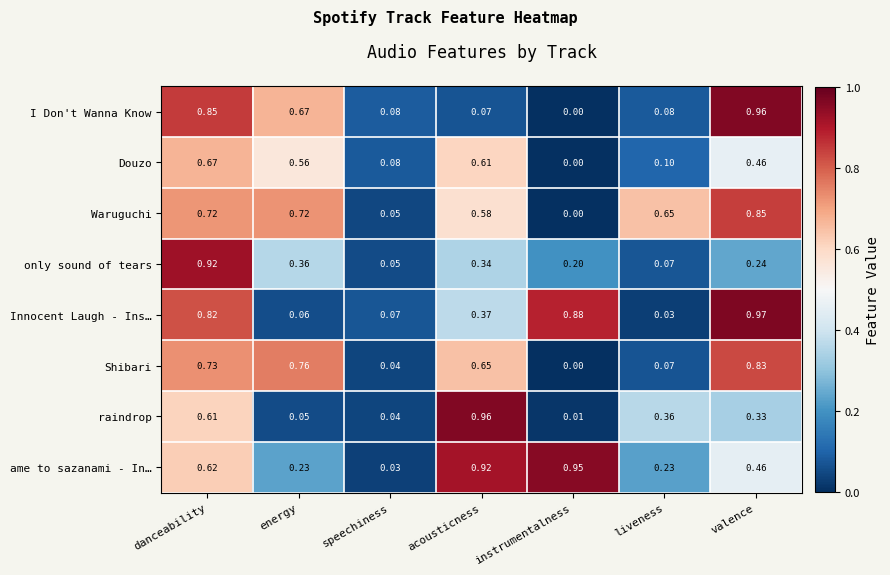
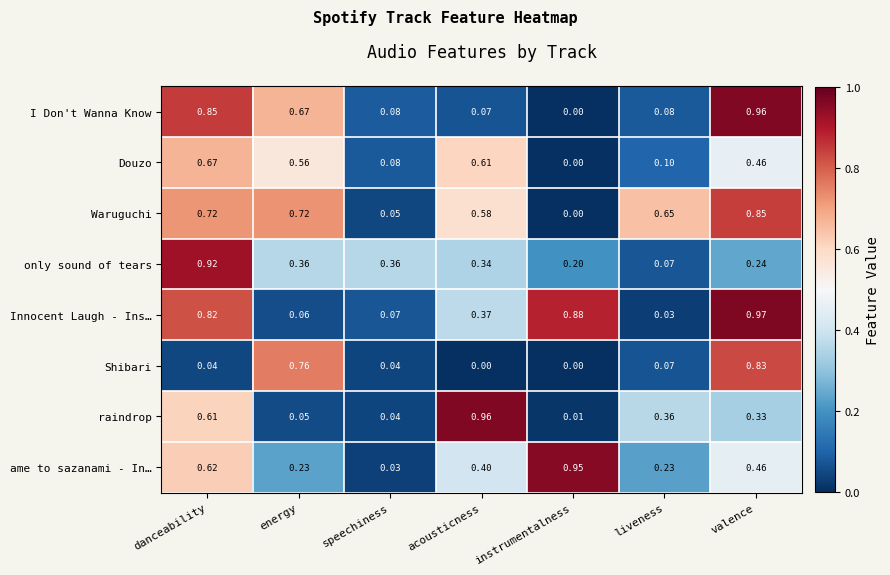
  {
    "I Don't Wanna Know": {
      "danceability": 0.85,
      "energy": 0.67,
      "speechiness": 0.08,
      "acousticness": 0.07,
      "instrumentalness": 0.00,
      "liveness": 0.08,
      "valence": 0.96
    },
    "Douzo": {
      "danceability": 0.67,
      "energy": 0.56,
      "speechiness": 0.08,
      "acousticness": 0.61,
      "instrumentalness": 0.00,
      "liveness": 0.10,
      "valence": 0.46
    },
    "Waruguchi": {
      "danceability": 0.72,
      "energy": 0.72,
      "speechiness": 0.05,
      "acousticness": 0.58,
      "instrumentalness": 0.00,
      "liveness": 0.65,
      "valence": 0.85
    },
    "only sound of tears": {
      "danceability": 0.92,
      "energy": 0.36,
-     "speechiness": 0.05,
+     "speechiness": 0.36,
      "acousticness": 0.34,
      "instrumentalness": 0.20,
      "liveness": 0.07,
      "valence": 0.24
    },
    "Innocent Laugh - Ins…": {
      "danceability": 0.82,
      "energy": 0.06,
      "speechiness": 0.07,
      "acousticness": 0.37,
      "instrumentalness": 0.88,
      "liveness": 0.03,
      "valence": 0.97
    },
    "Shibari": {
-     "danceability": 0.73,
+     "danceability": 0.04,
      "energy": 0.76,
      "speechiness": 0.04,
-     "acousticness": 0.65,
+     "acousticness": 0.00,
      "instrumentalness": 0.00,
      "liveness": 0.07,
      "valence": 0.83
    },
    "raindrop": {
      "danceability": 0.61,
      "energy": 0.05,
      "speechiness": 0.04,
      "acousticness": 0.96,
      "instrumentalness": 0.01,
      "liveness": 0.36,
      "valence": 0.33
    },
    "ame to sazanami - In…": {
      "danceability": 0.62,
      "energy": 0.23,
      "speechiness": 0.03,
-     "acousticness": 0.92,
+     "acousticness": 0.40,
      "instrumentalness": 0.95,
      "liveness": 0.23,
      "valence": 0.46
    }
  }
